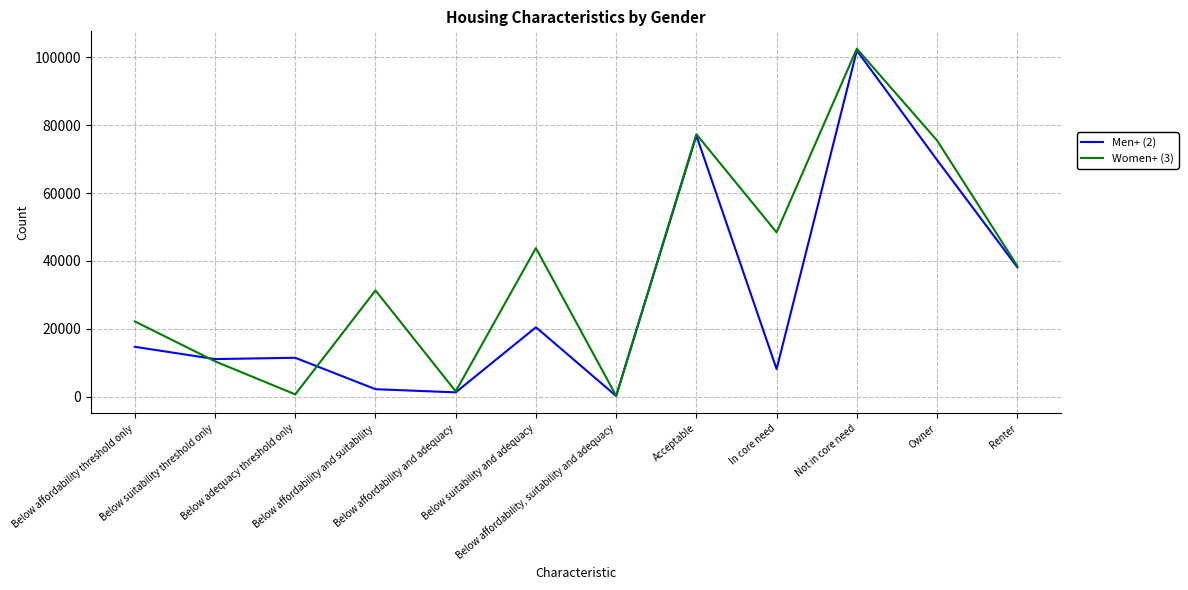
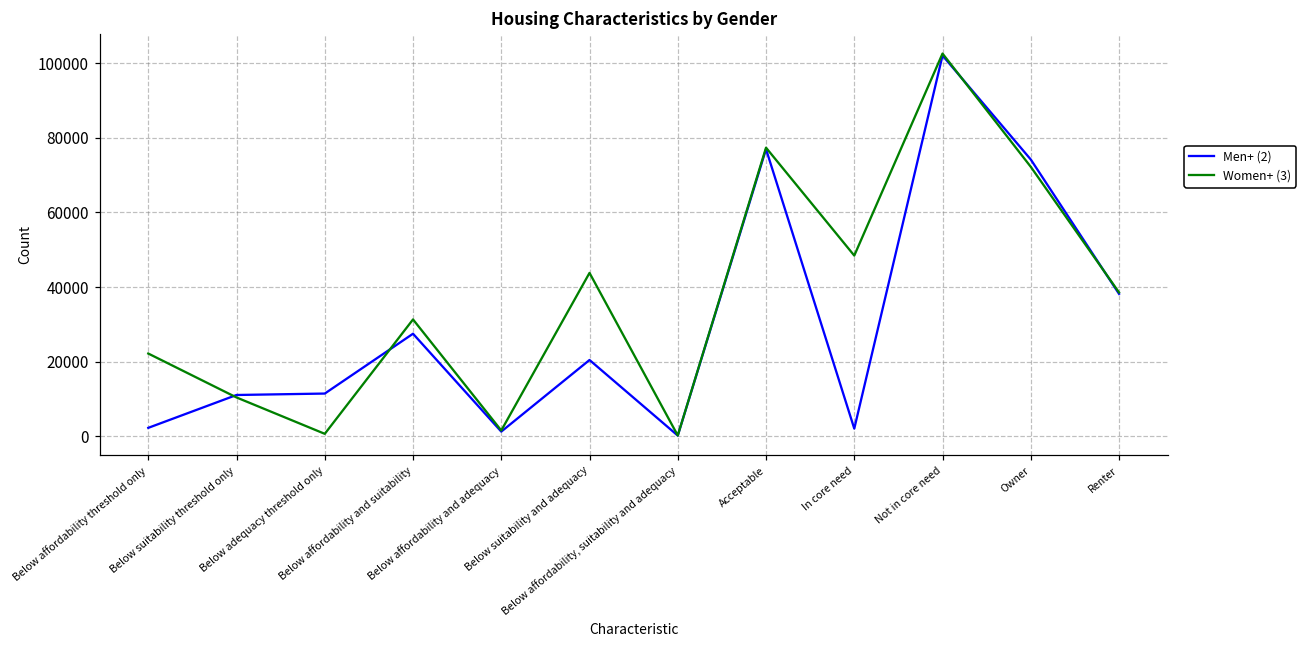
  {
    "Men+ (2)": {
-     "Below affordability threshold only": 15000,
+     "Below affordability threshold only": 2000,
      "Below adequacy threshold only": 11000,
-     "Below affordability and suitability": 2000,
+     "Below affordability and suitability": 27000,
      "Below suitability and adequacy": 20000,
-     "In core need": 8000,
-     "Owner": 70000
+     "In core need": 2000,
+     "Owner": 74000
    },
    "Women+ (3)": {
      "Below affordability threshold only": 22000,
      "Below adequacy threshold only": 1000,
      "Below affordability and suitability": 31000,
      "Below suitability and adequacy": 44000,
      "In core need": 48000,
-     "Owner": 76000
+     "Owner": 72000
    }
  }
